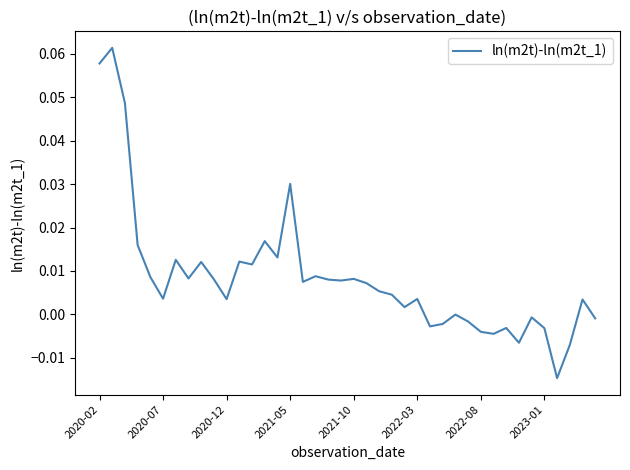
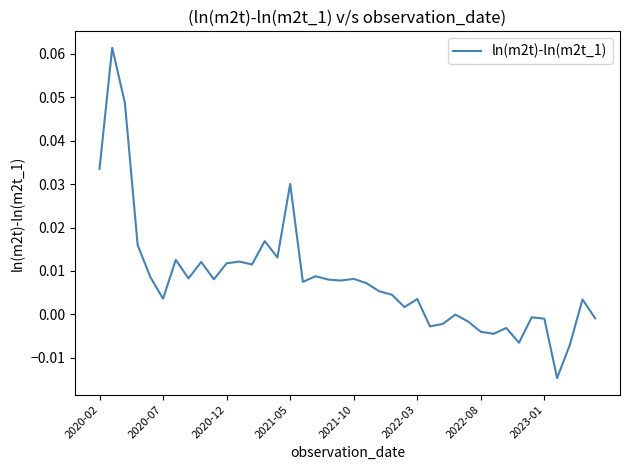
  {
-   "2020-02": 0.058,
+   "2020-02": 0.033,
    "2020-07": 0.004,
-   "2020-12": 0.004,
+   "2020-12": 0.012,
    "2021-05": 0.030,
    "2021-10": 0.008,
    "2022-03": 0.004,
    "2022-08": -0.004,
-   "2023-01": -0.003
+   "2023-01": -0.001
  }
